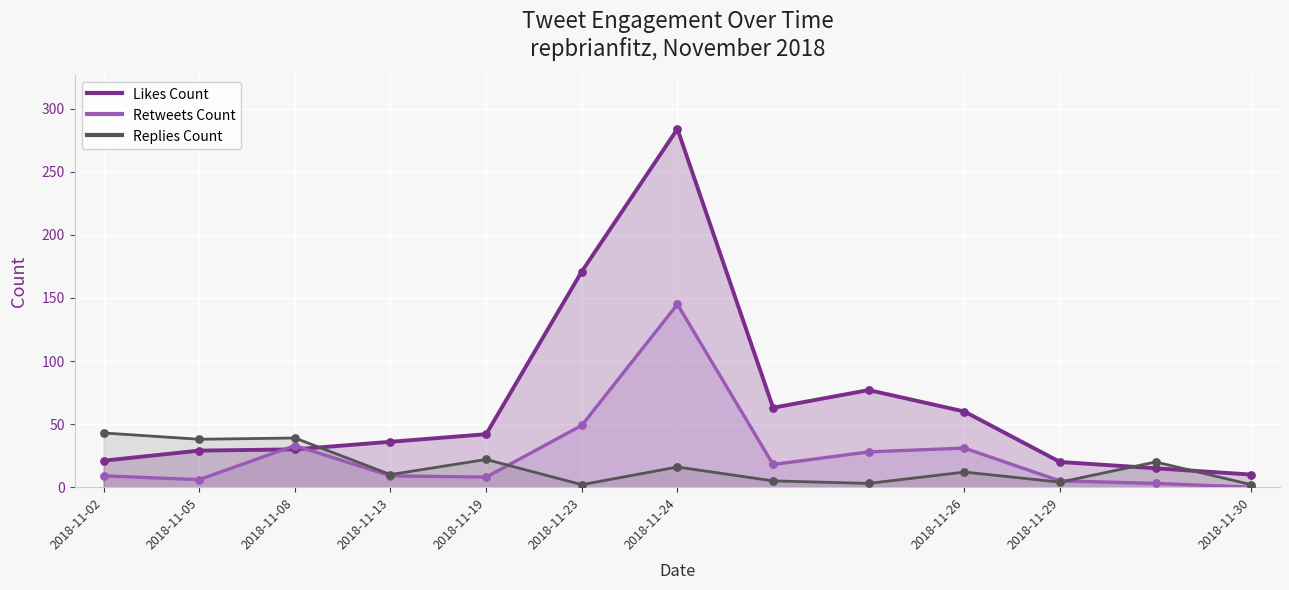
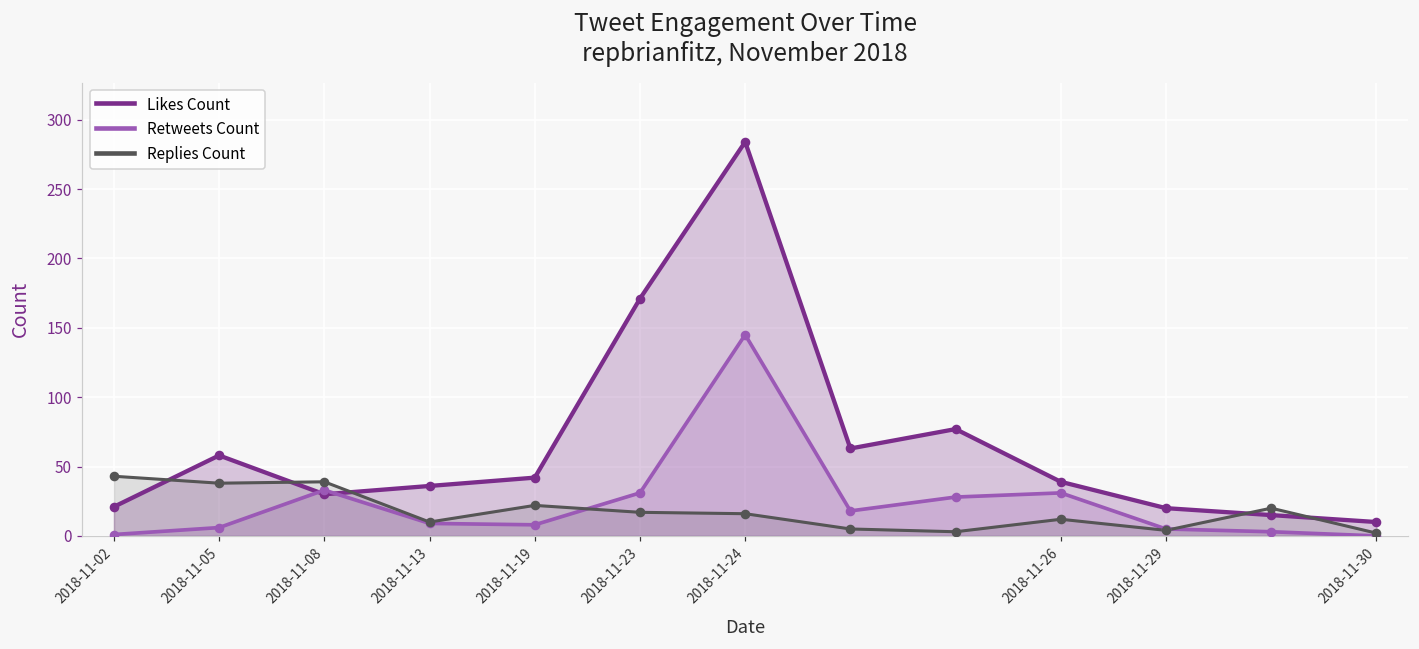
  {
    "Likes Count": {
      "2018-11-02": 21,
-     "2018-11-05": 29,
+     "2018-11-05": 58,
      "2018-11-08": 30,
      "2018-11-13": 36,
      "2018-11-19": 42,
      "2018-11-23": 171,
-     "2018-11-26": 60,
+     "2018-11-26": 39,
      "2018-11-30": 10
    },
    "Retweets Count": {
-     "2018-11-02": 9,
+     "2018-11-02": 1,
      "2018-11-05": 6,
      "2018-11-08": 33,
      "2018-11-19": 8,
-     "2018-11-23": 49,
+     "2018-11-23": 31,
      "2018-11-26": 31
    },
    "Replies Count": {
      "2018-11-02": 43,
      "2018-11-05": 38,
      "2018-11-08": 39,
      "2018-11-19": 22,
-     "2018-11-23": 2,
+     "2018-11-23": 17,
      "2018-11-26": 12
    }
  }
